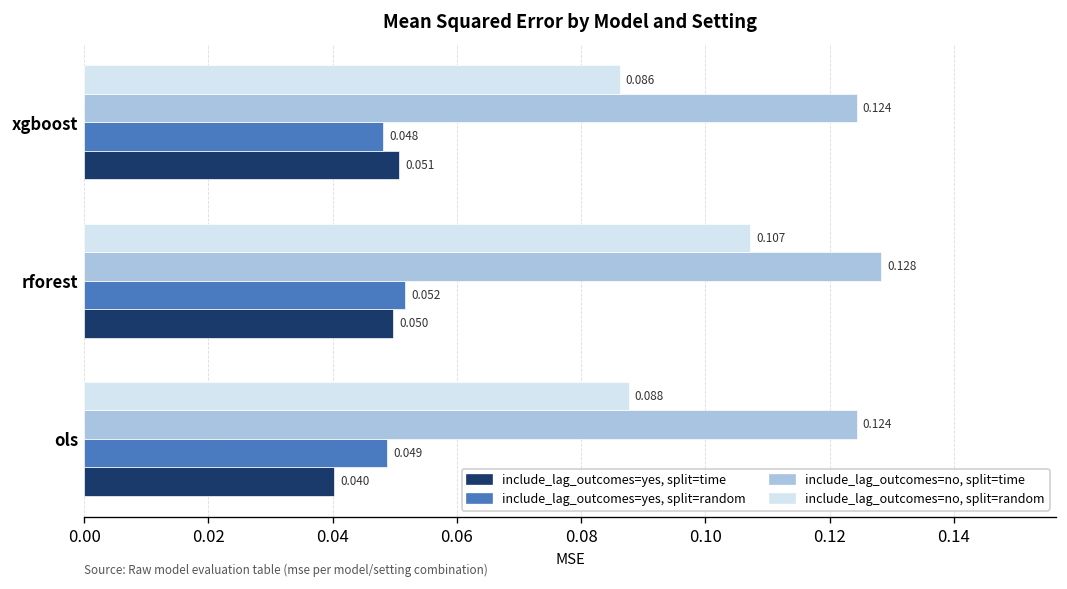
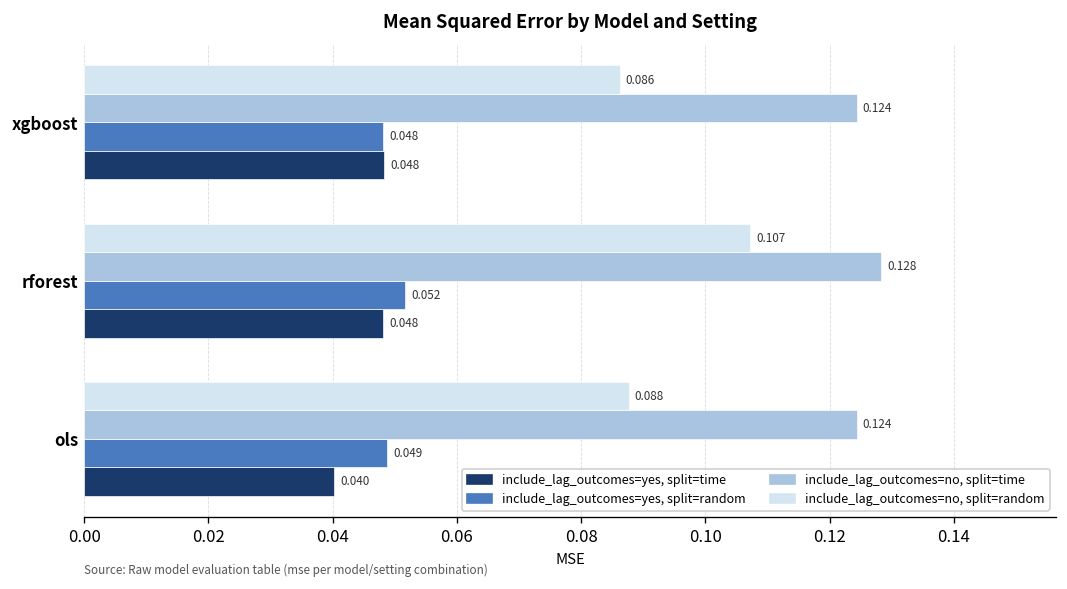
  {
    "include_lag_outcomes=yes, split=time": {
-     "xgboost": 0.051,
-     "rforest": 0.050,
+     "xgboost": 0.048,
+     "rforest": 0.048,
      "ols": 0.040
    },
    "include_lag_outcomes=yes, split=random": {
      "xgboost": 0.048,
      "rforest": 0.052,
      "ols": 0.049
    }
  }
